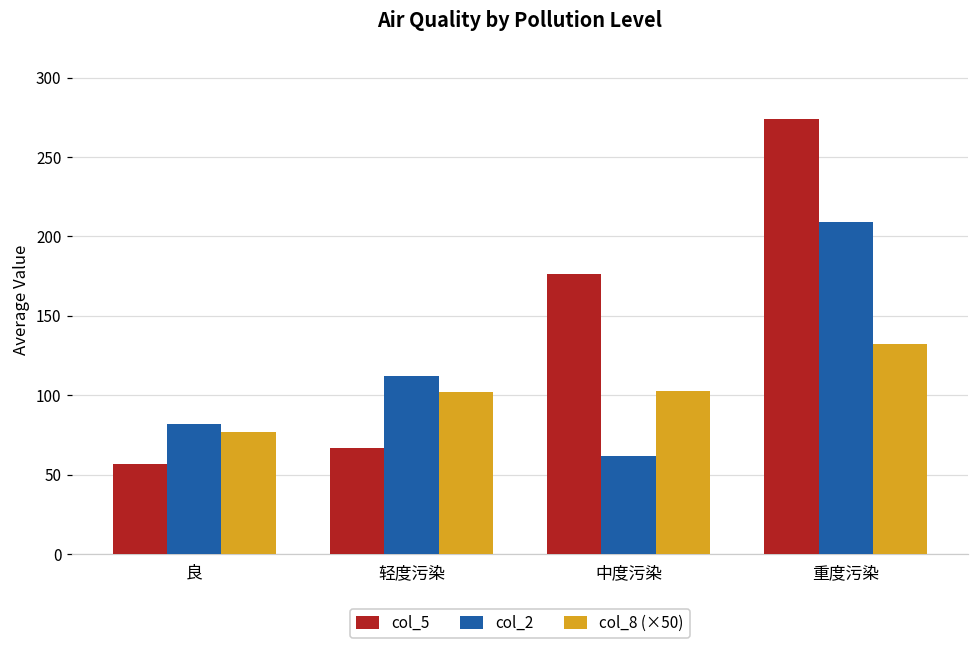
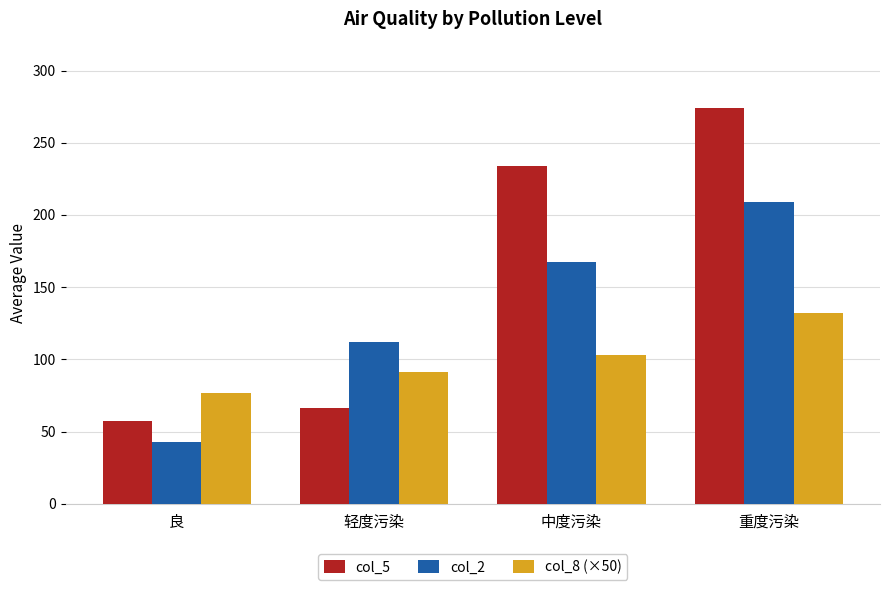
  {
    "col_5": {
      "良": 57,
      "轻度污染": 67,
-     "中度污染": 177,
+     "中度污染": 234,
      "重度污染": 274
    },
    "col_2": {
-     "良": 82,
+     "良": 43,
      "轻度污染": 112,
-     "中度污染": 62,
+     "中度污染": 167,
      "重度污染": 209
    },
    "col_8 (×50)": {
      "良": 77,
-     "轻度污染": 102,
+     "轻度污染": 92,
      "中度污染": 103,
      "重度污染": 132
    }
  }
